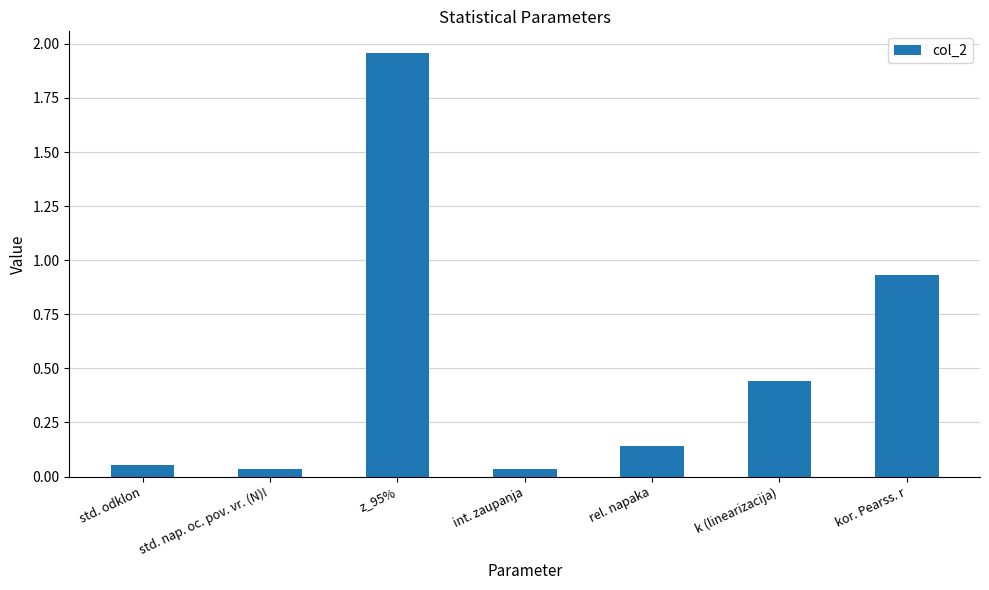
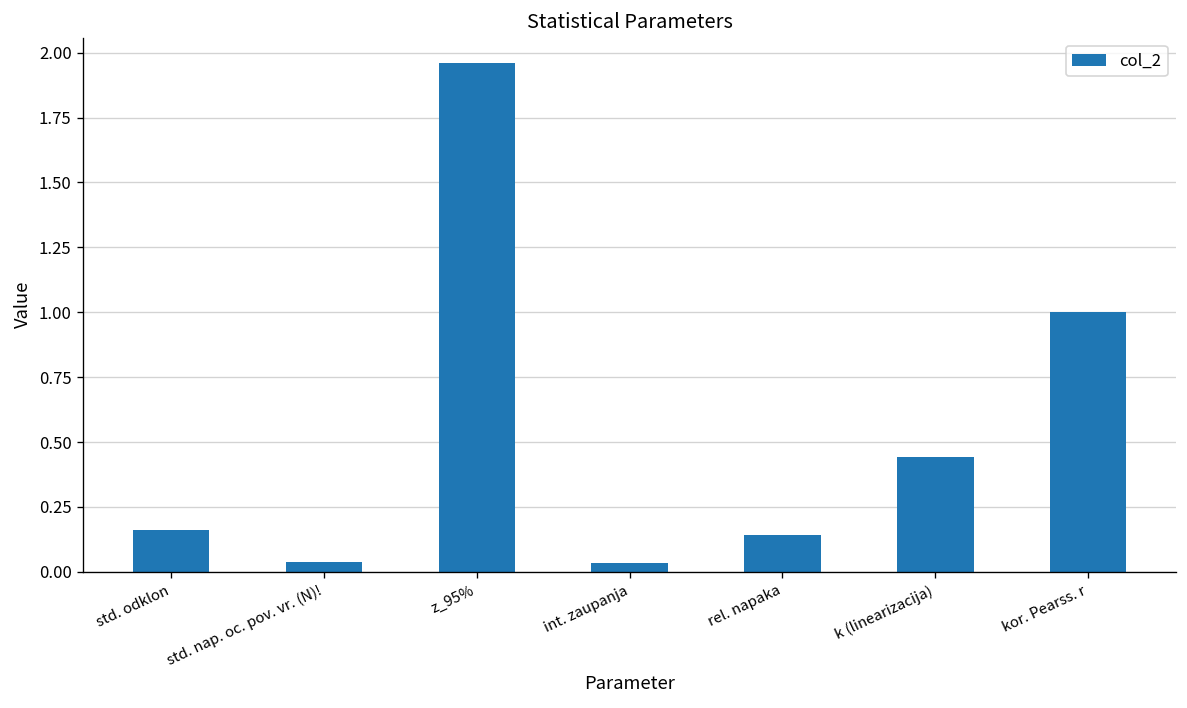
  {
-   "std. odklon": 0.05,
+   "std. odklon": 0.16,
    "std. nap. oc. pov. vr. (N)!": 0.04,
    "z_95%": 1.96,
    "int. zaupanja": 0.04,
    "rel. napaka": 0.14,
    "k (linearizacija)": 0.44,
-   "kor. Pearss. r": 0.93
+   "kor. Pearss. r": 1.00
  }
